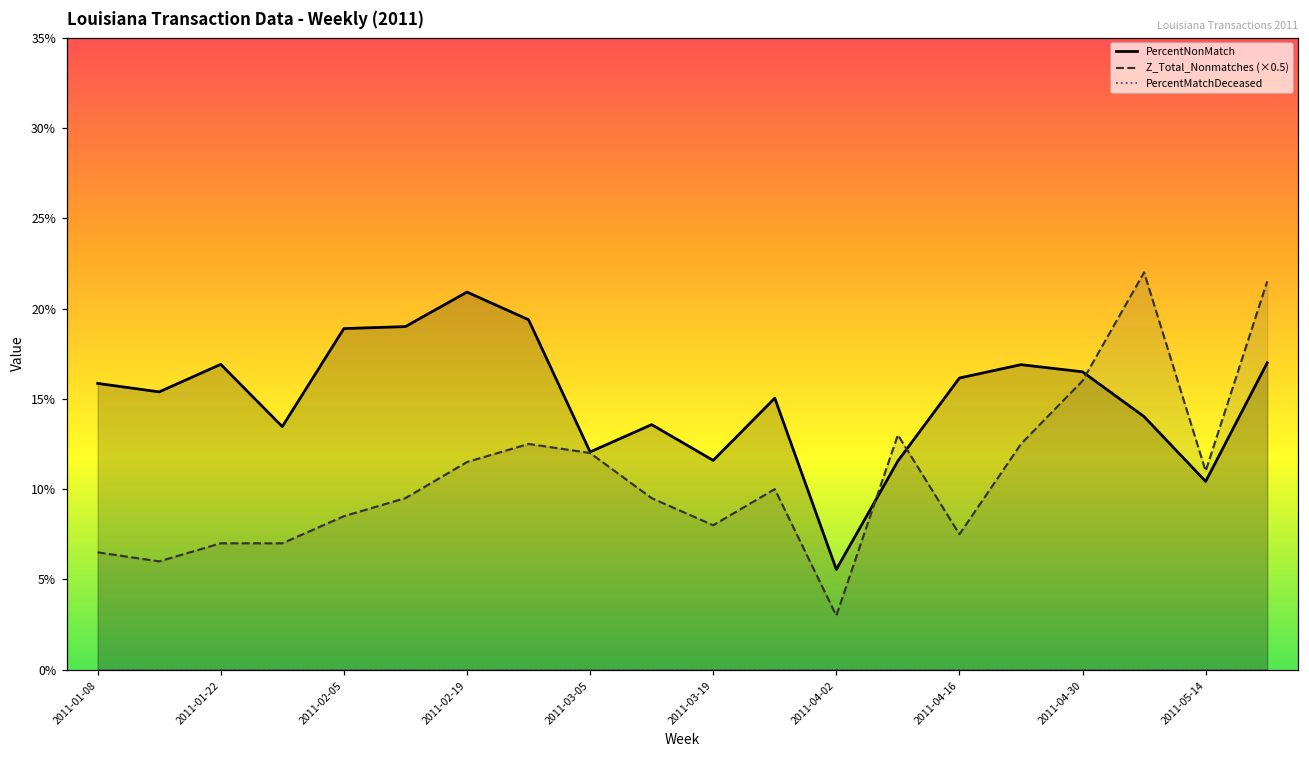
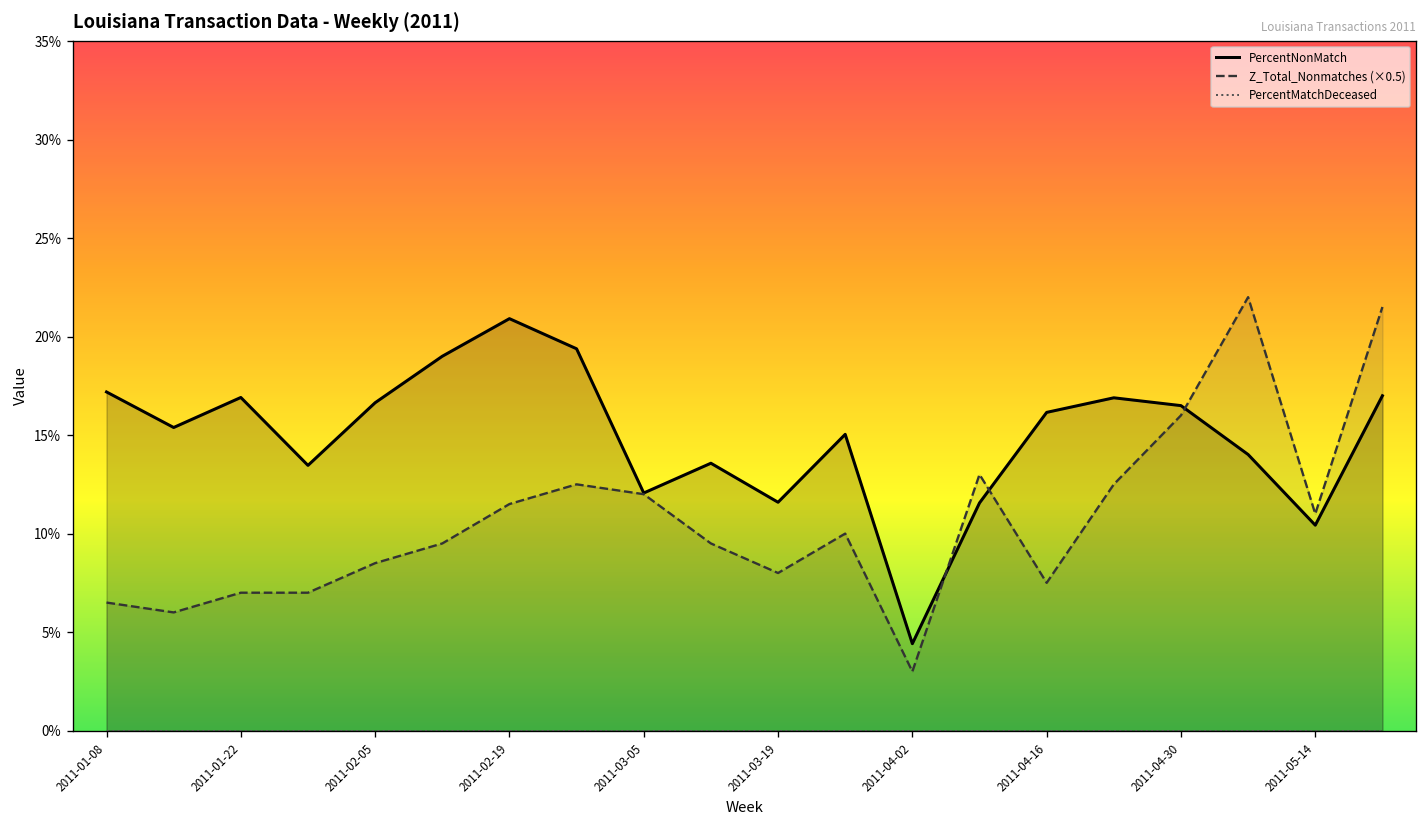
  {
    "PercentNonMatch": {
-     "2011-01-08": "15.9%",
+     "2011-01-08": "17.2%",
      "2011-01-22": "16.9%",
-     "2011-02-05": "18.9%",
+     "2011-02-05": "16.6%",
      "2011-02-19": "20.9%",
      "2011-03-19": "11.6%",
-     "2011-04-02": "5.6%",
+     "2011-04-02": "4.4%",
      "2011-04-16": "16.2%",
      "2011-04-30": "16.5%",
      "2011-05-14": "10.4%"
    }
  }
